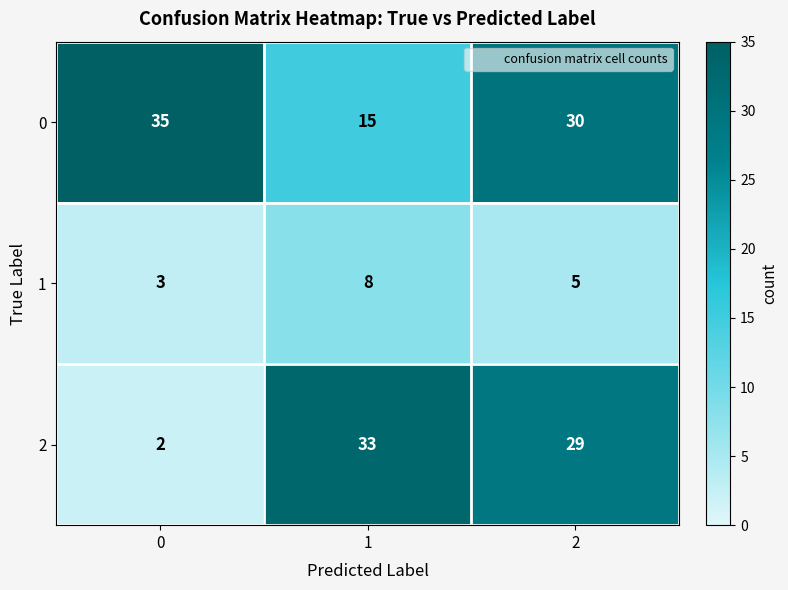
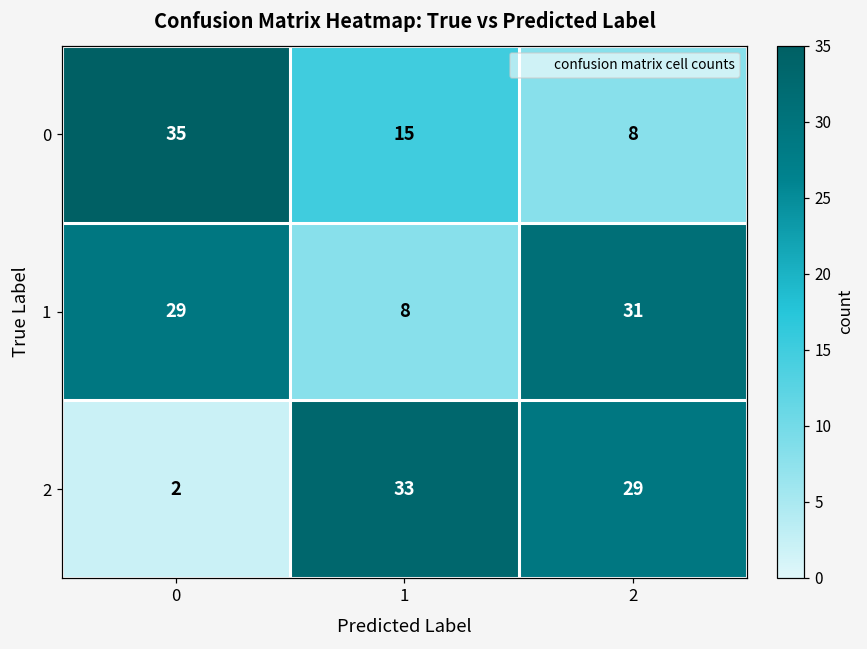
  {
    "0": {
      "0": 35,
      "1": 15,
-     "2": 30
+     "2": 8
    },
    "1": {
-     "0": 3,
+     "0": 29,
      "1": 8,
-     "2": 5
+     "2": 31
    },
    "2": {
      "0": 2,
      "1": 33,
      "2": 29
    }
  }
